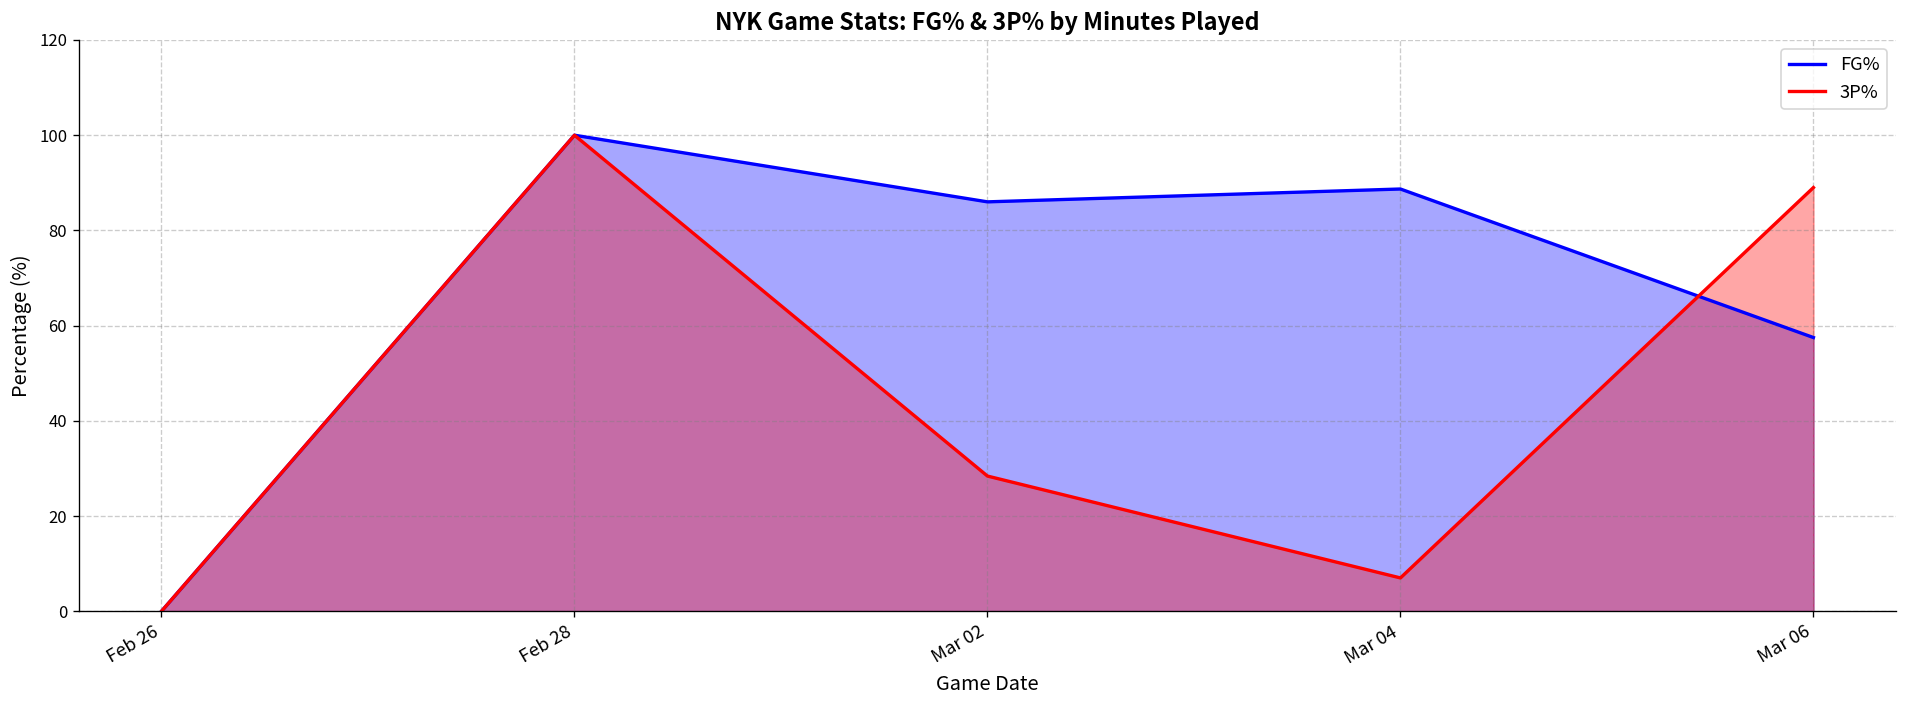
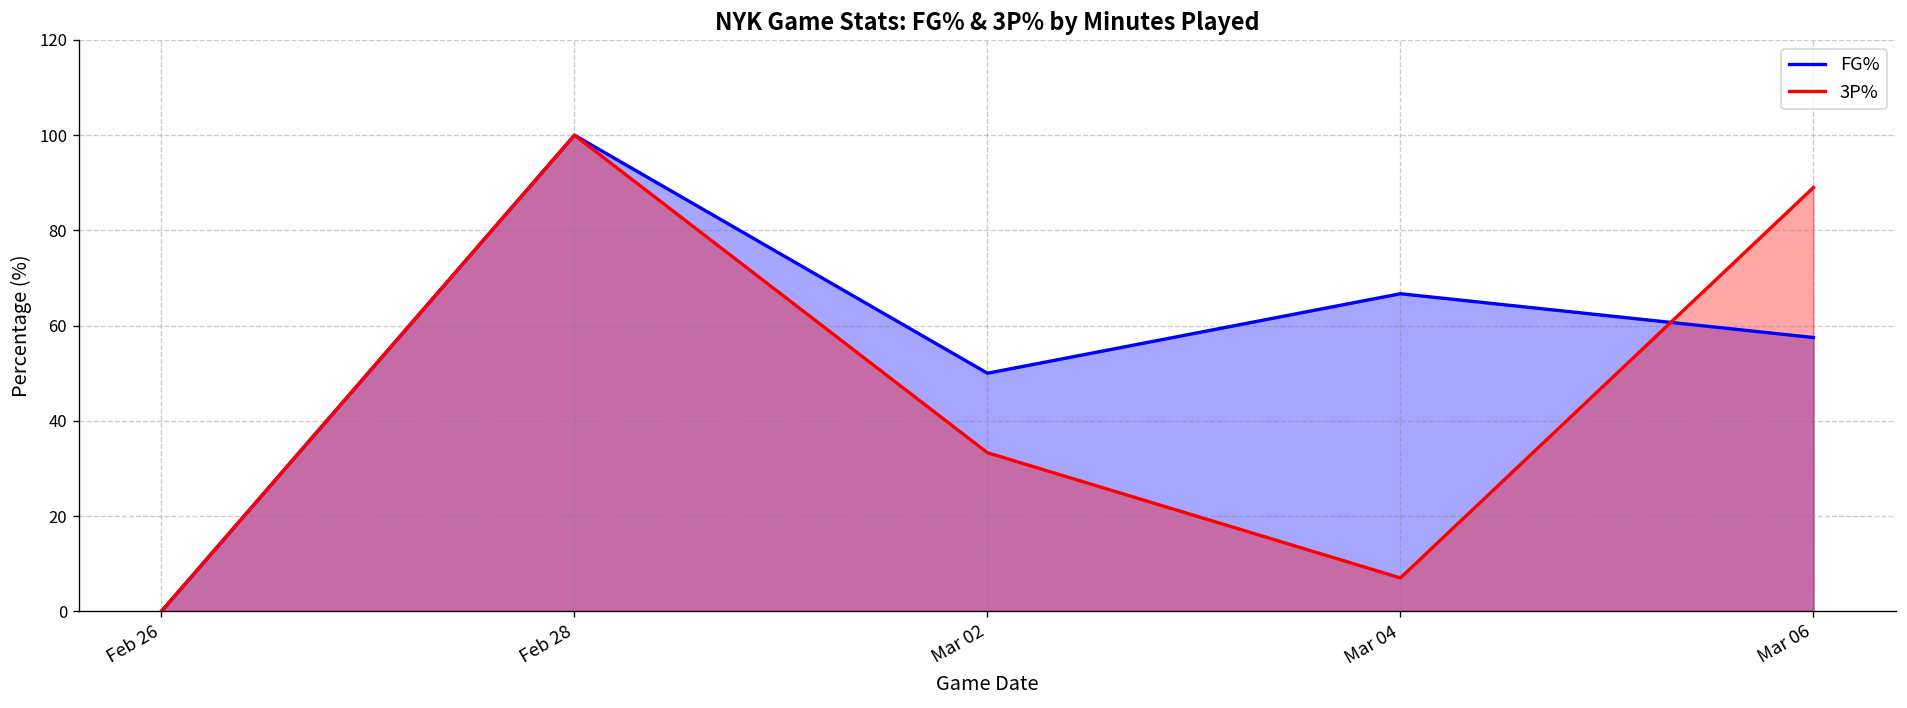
  {
    "FG%": {
-     "Mar 02": 86,
-     "Mar 04": 89,
+     "Mar 02": 50,
+     "Mar 04": 67,
      "Mar 06": 58
    },
    "3P%": {
-     "Mar 02": 28,
+     "Mar 02": 33,
      "Mar 04": 7,
      "Mar 06": 89
    }
  }
